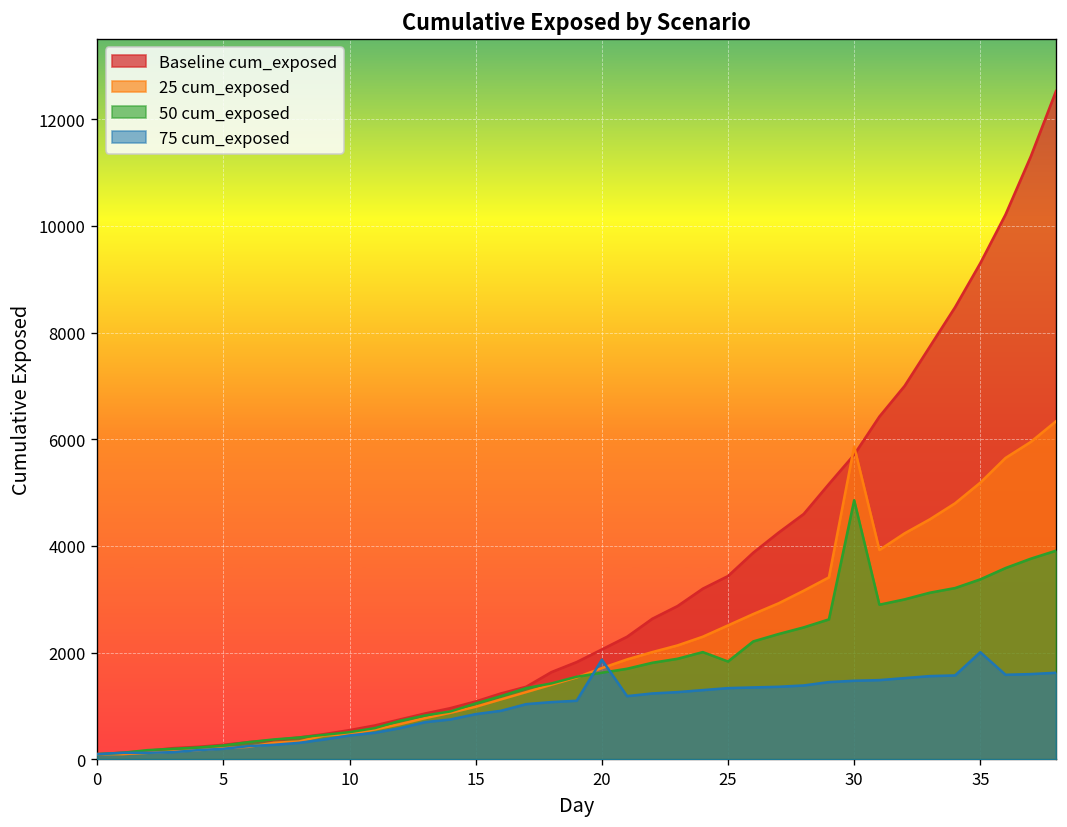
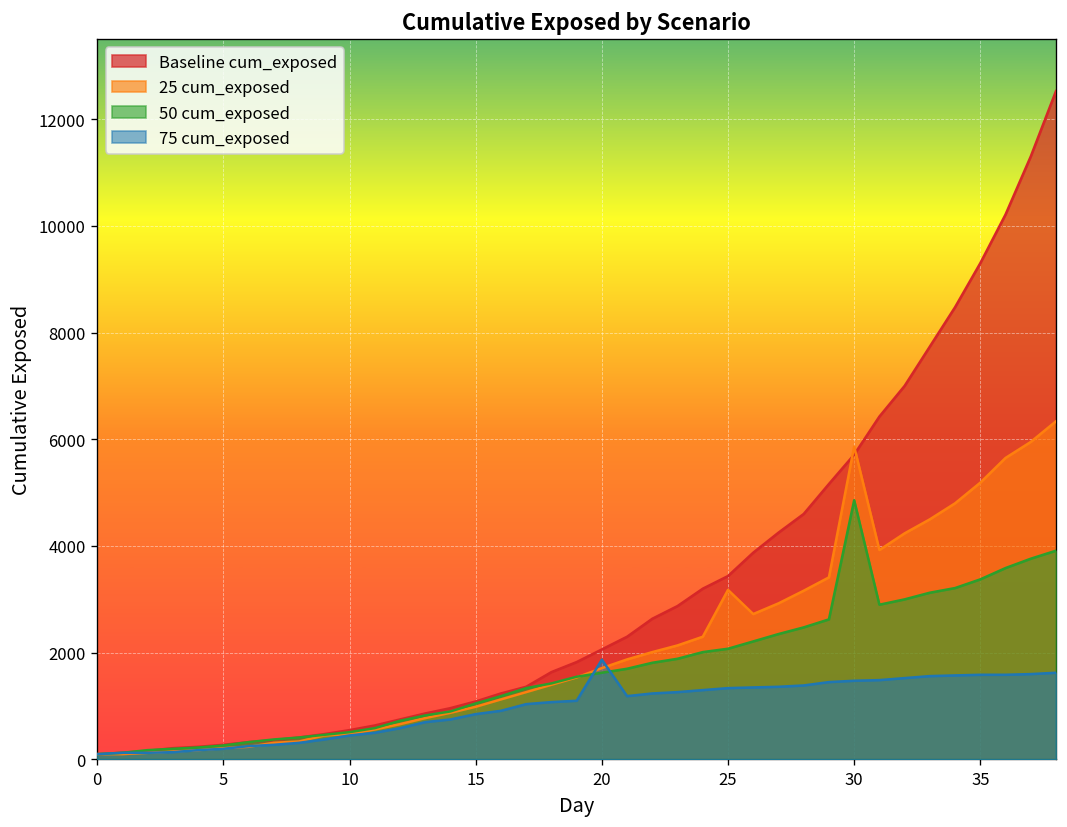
  {
    "Baseline cum_exposed": {
      "20": 2100,
      "25": 3400,
      "30": 5700,
      "35": 9300
    },
    "25 cum_exposed": {
      "15": 1000,
      "20": 1700,
-     "25": 2500,
+     "25": 3200,
      "30": 5900,
      "35": 5200
    },
    "50 cum_exposed": {
      "20": 1600,
-     "25": 1800,
+     "25": 2100,
      "30": 4900,
      "35": 3400
    },
    "75 cum_exposed": {
      "15": 900,
      "20": 1900,
      "25": 1300,
      "30": 1500,
-     "35": 2000
+     "35": 1600
    }
  }
